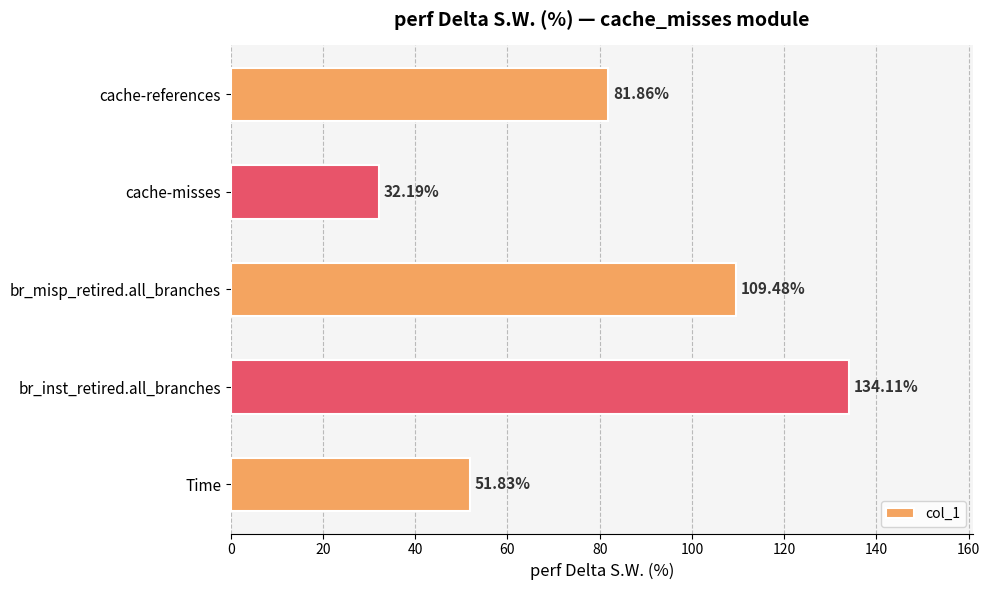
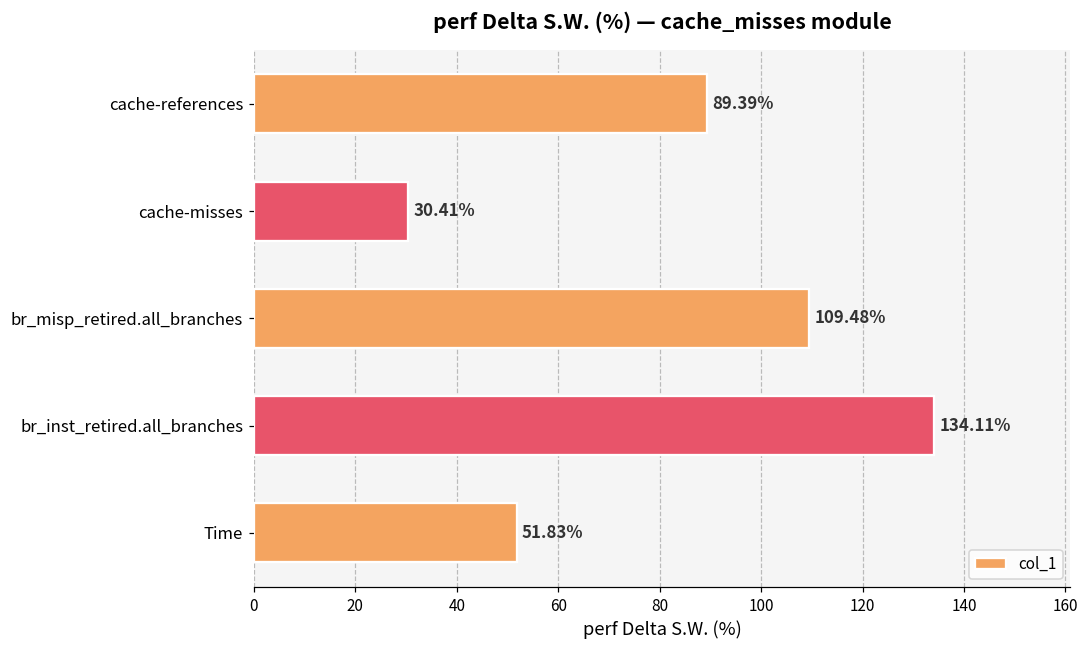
  {
-   "cache-references": "81.86%",
-   "cache-misses": "32.19%",
+   "cache-references": "89.39%",
+   "cache-misses": "30.41%",
    "br_misp_retired.all_branches": "109.48%",
    "br_inst_retired.all_branches": "134.11%",
    "Time": "51.83%"
  }
